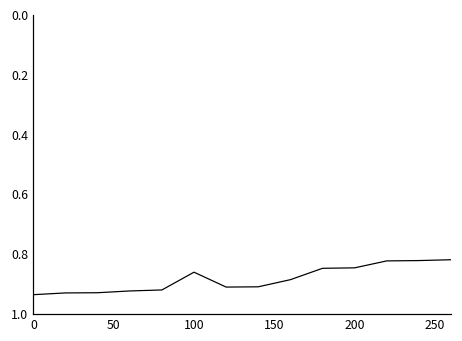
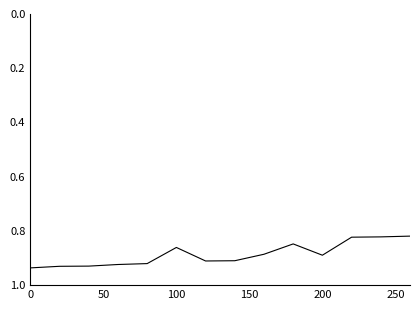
  {
    "0": 0.94,
    "100": 0.86,
-   "200": 0.85
+   "200": 0.89
  }
